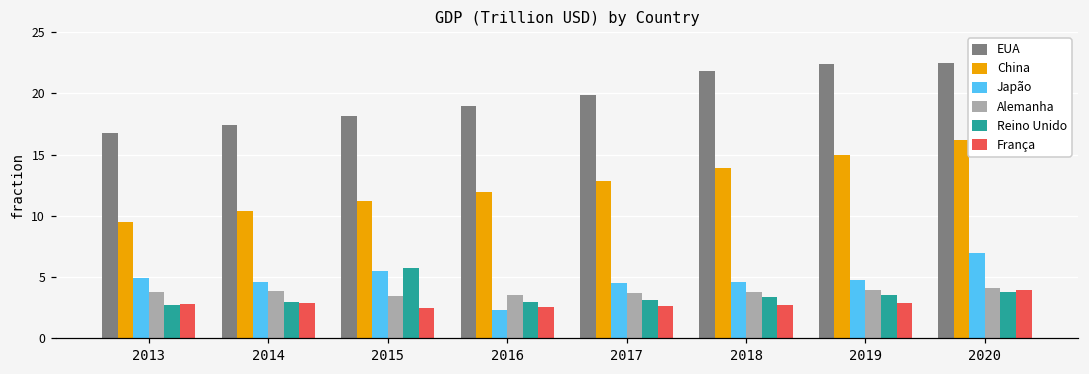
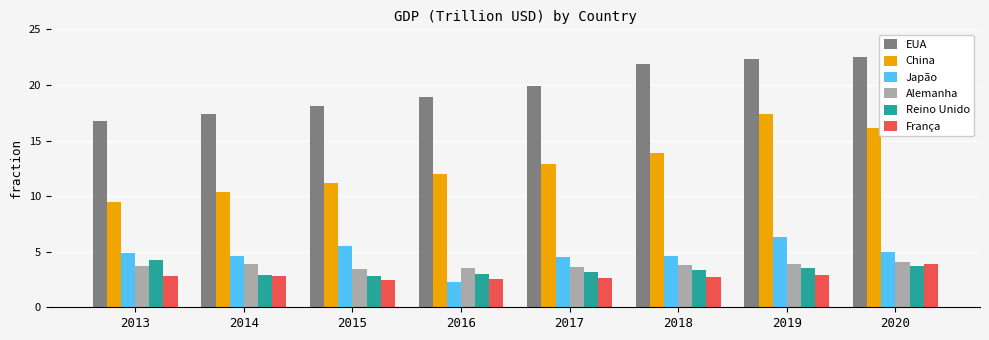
  {
    "EUA": {
      "2013": 16.8,
      "2014": 17.4,
      "2015": 18.1,
      "2016": 19.0,
      "2017": 19.9,
      "2018": 21.9,
      "2019": 22.4,
      "2020": 22.5
    },
    "China": {
      "2013": 9.5,
      "2014": 10.4,
      "2015": 11.2,
      "2016": 12.0,
      "2017": 12.9,
      "2018": 13.9,
-     "2019": 15.0,
+     "2019": 17.3,
      "2020": 16.2
    },
    "Japão": {
      "2013": 4.9,
      "2014": 4.6,
      "2015": 5.5,
      "2016": 2.3,
      "2017": 4.5,
      "2018": 4.6,
-     "2019": 4.8,
-     "2020": 6.9
+     "2019": 6.4,
+     "2020": 4.9
    },
    "Alemanha": {
      "2013": 3.7,
      "2014": 3.9,
      "2015": 3.4,
      "2016": 3.5,
      "2017": 3.6,
      "2018": 3.8,
      "2019": 3.9,
      "2020": 4.1
    },
    "Reino Unido": {
-     "2013": 2.7,
+     "2013": 4.3,
      "2014": 2.9,
-     "2015": 5.7,
+     "2015": 2.9,
      "2016": 3.0,
      "2017": 3.1,
      "2018": 3.3,
      "2019": 3.5,
      "2020": 3.7
    },
    "França": {
      "2013": 2.8,
      "2014": 2.8,
      "2015": 2.5,
      "2016": 2.5,
      "2017": 2.6,
      "2018": 2.7,
      "2019": 2.9,
      "2020": 3.9
    }
  }
